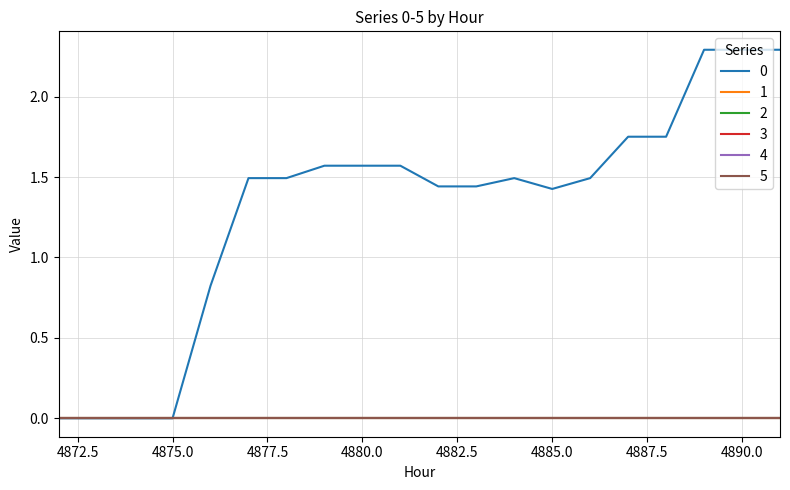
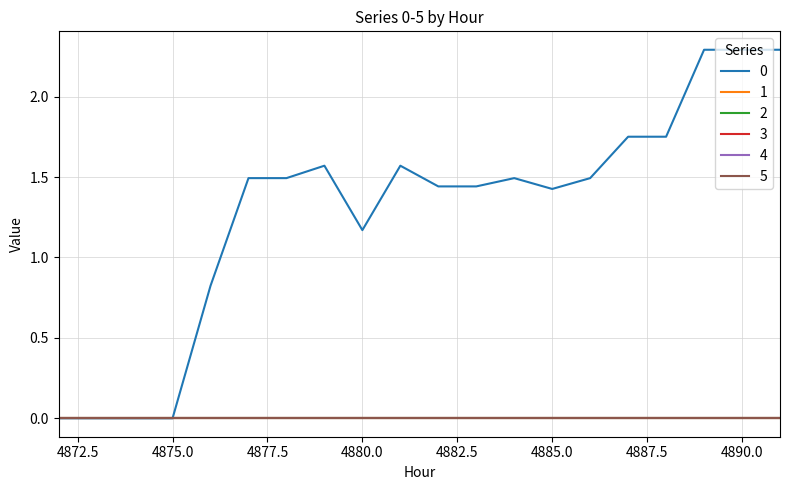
  {
    "0": {
-     "4880.0": 1.57,
+     "4880.0": 1.17,
      "4885.0": 1.43
    },
    "5": {
      "4880.0": 0.00,
      "4885.0": 0.00,
      "4890.0": 0.00
    }
  }
